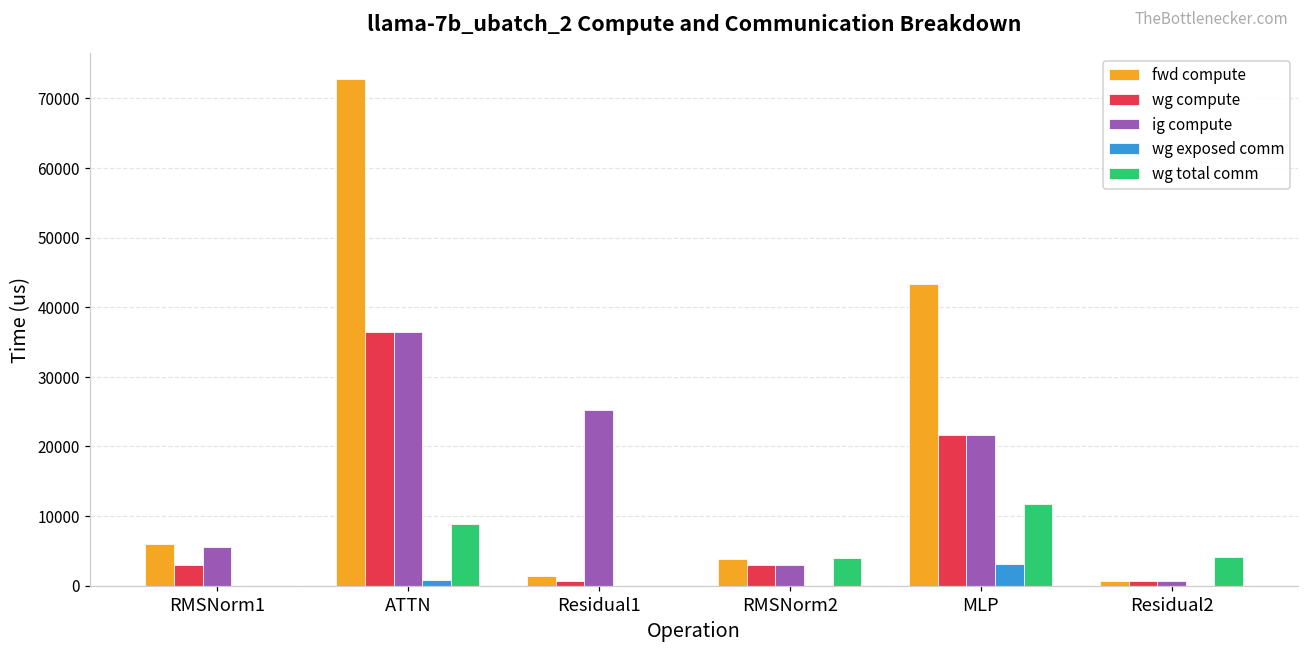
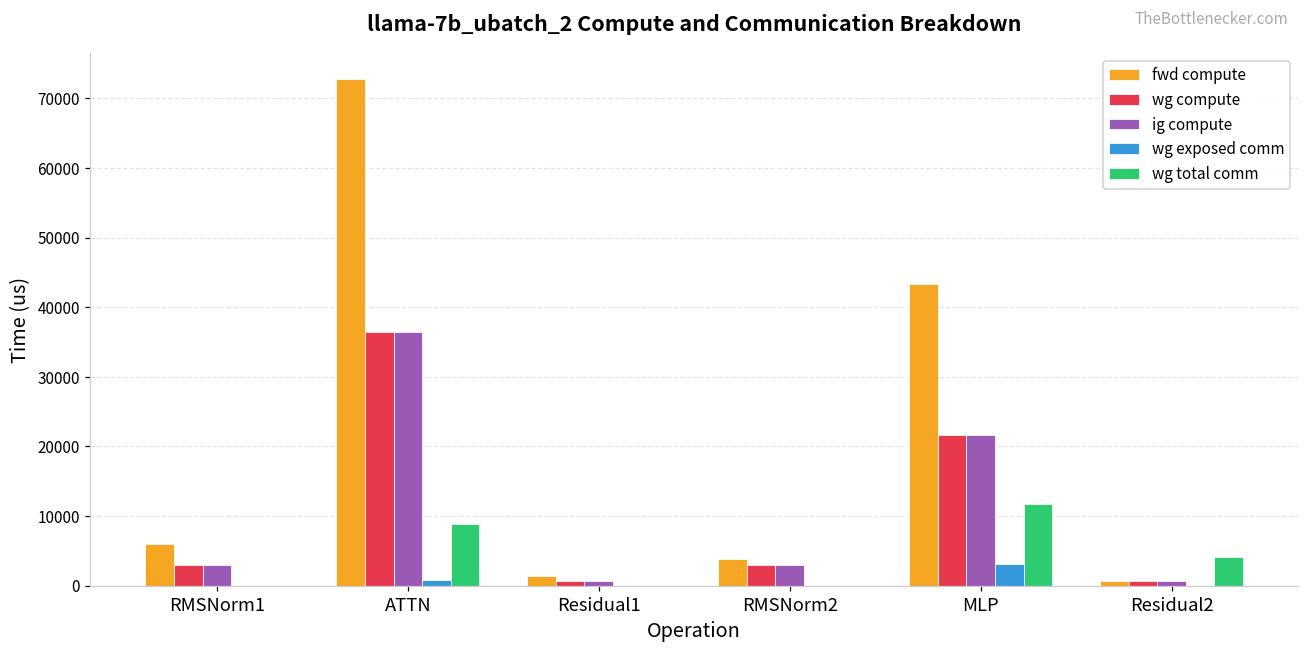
  {
    "fwd compute": {
      "RMSNorm1": 6000,
      "ATTN": 73000,
      "Residual1": 1000,
      "RMSNorm2": 4000,
      "MLP": 43000,
      "Residual2": 1000
    },
    "wg compute": {
      "RMSNorm1": 3000,
      "ATTN": 36000,
      "Residual1": 1000,
      "RMSNorm2": 3000,
      "MLP": 22000,
      "Residual2": 1000
    },
    "ig compute": {
-     "RMSNorm1": 6000,
+     "RMSNorm1": 3000,
      "ATTN": 36000,
-     "Residual1": 25000,
+     "Residual1": 1000,
      "RMSNorm2": 3000,
      "MLP": 22000,
      "Residual2": 1000
    },
    "wg exposed comm": {
      "RMSNorm1": 0,
      "ATTN": 1000,
      "Residual1": 0,
      "RMSNorm2": 0,
      "MLP": 3000,
      "Residual2": 0
    },
    "wg total comm": {
      "RMSNorm1": 0,
      "ATTN": 9000,
      "Residual1": 0,
-     "RMSNorm2": 4000,
+     "RMSNorm2": 0,
      "MLP": 12000,
      "Residual2": 4000
    }
  }
